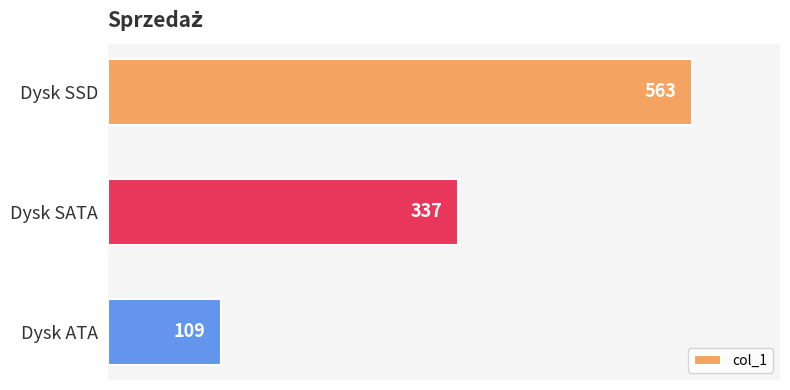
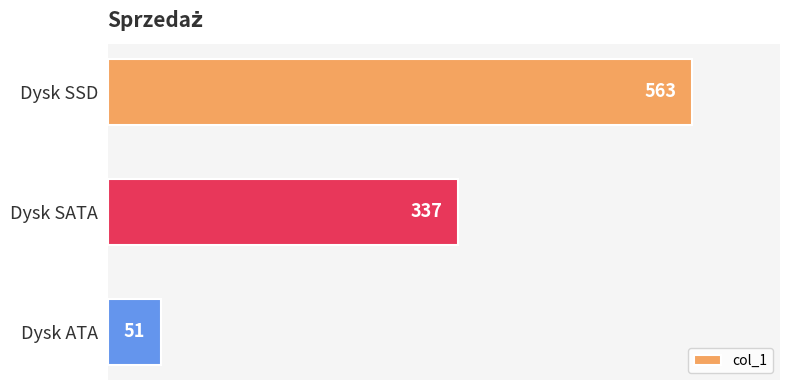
  {
    "Dysk SSD": 563,
    "Dysk SATA": 337,
-   "Dysk ATA": 109
+   "Dysk ATA": 51
  }
